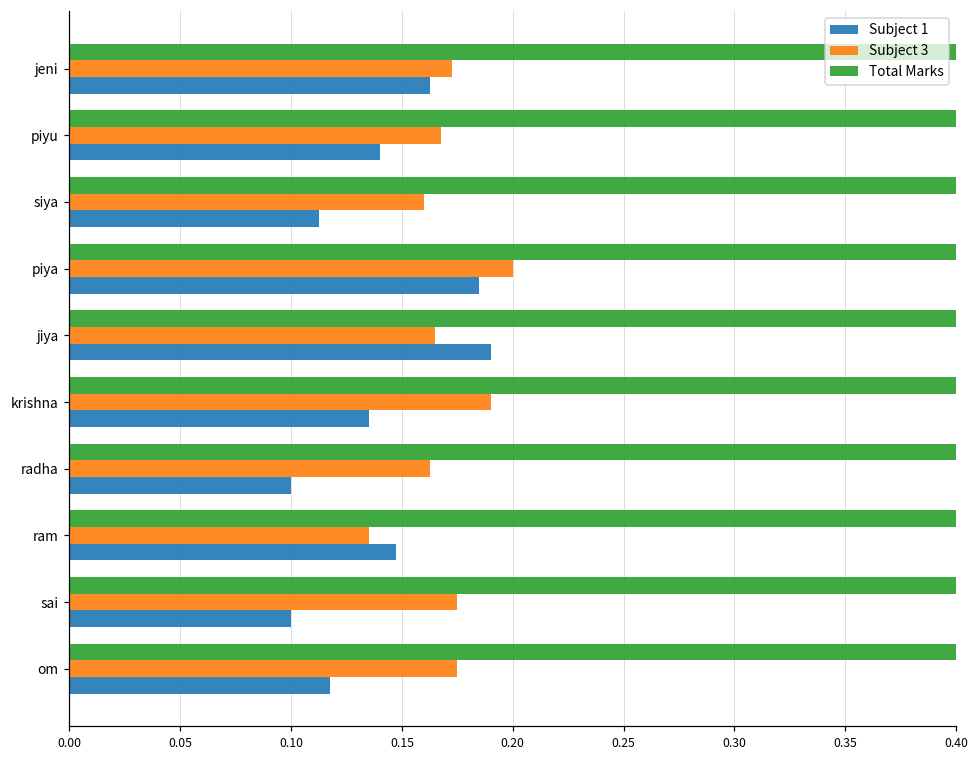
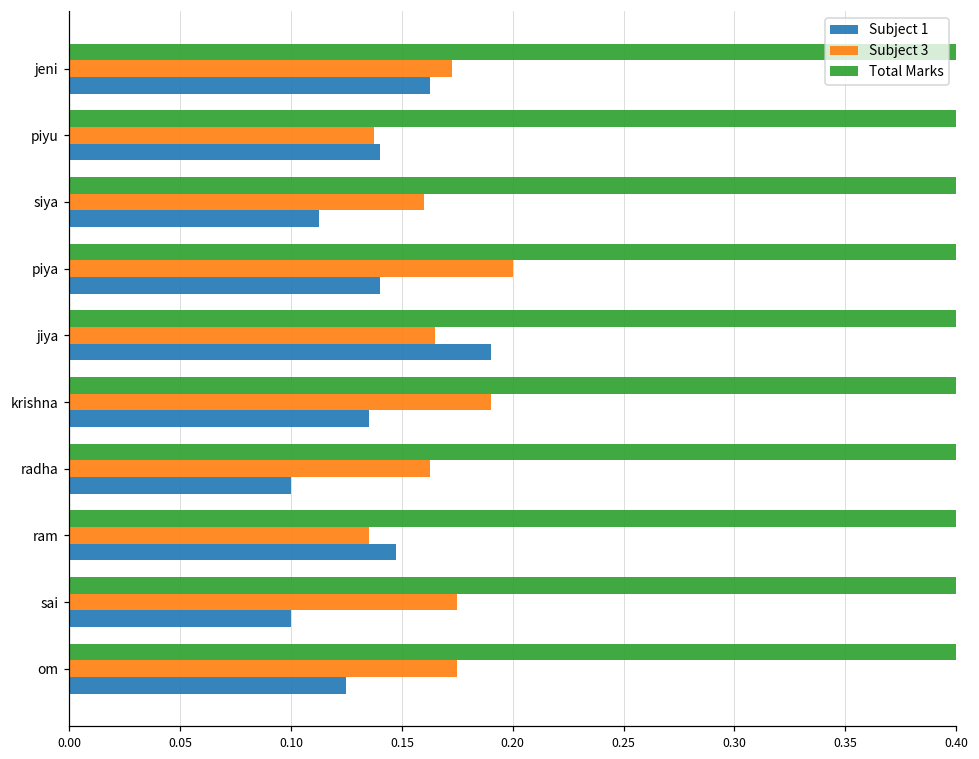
  {
    "Subject 1": {
      "jeni": 0.163,
      "piyu": 0.140,
      "siya": 0.113,
-     "piya": 0.185,
+     "piya": 0.140,
      "jiya": 0.190,
      "krishna": 0.135,
      "radha": 0.100,
      "ram": 0.148,
      "sai": 0.100,
-     "om": 0.118
+     "om": 0.125
    },
    "Subject 3": {
      "jeni": 0.173,
-     "piyu": 0.168,
+     "piyu": 0.138,
      "siya": 0.160,
      "piya": 0.200,
      "jiya": 0.165,
      "krishna": 0.190,
      "radha": 0.163,
      "ram": 0.135,
      "sai": 0.175,
      "om": 0.175
    }
  }
